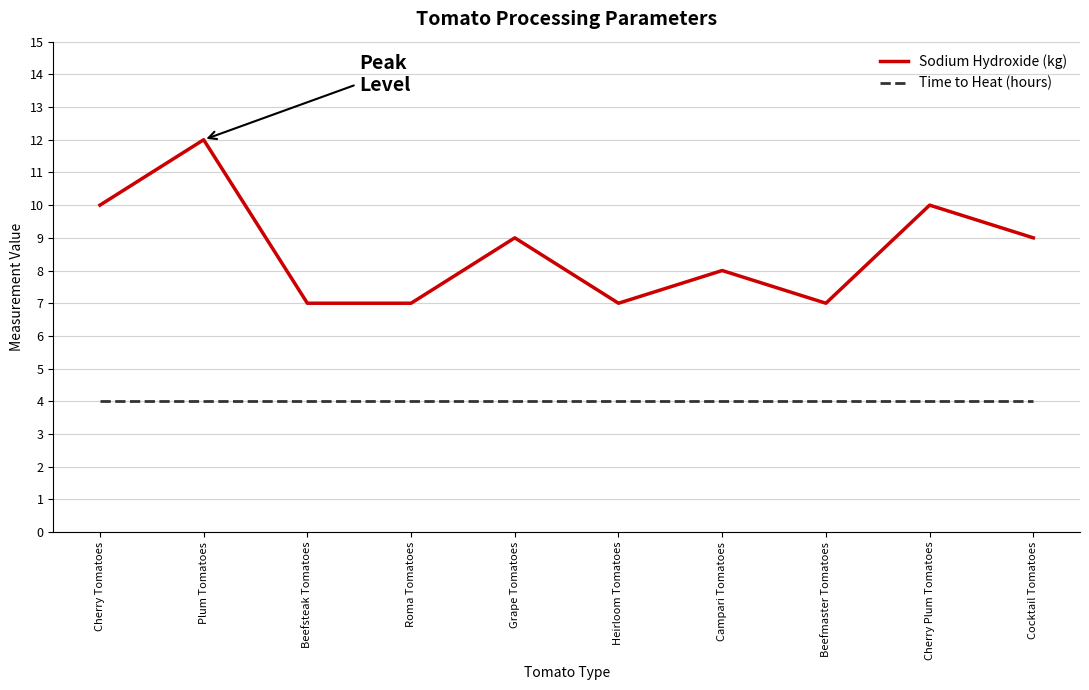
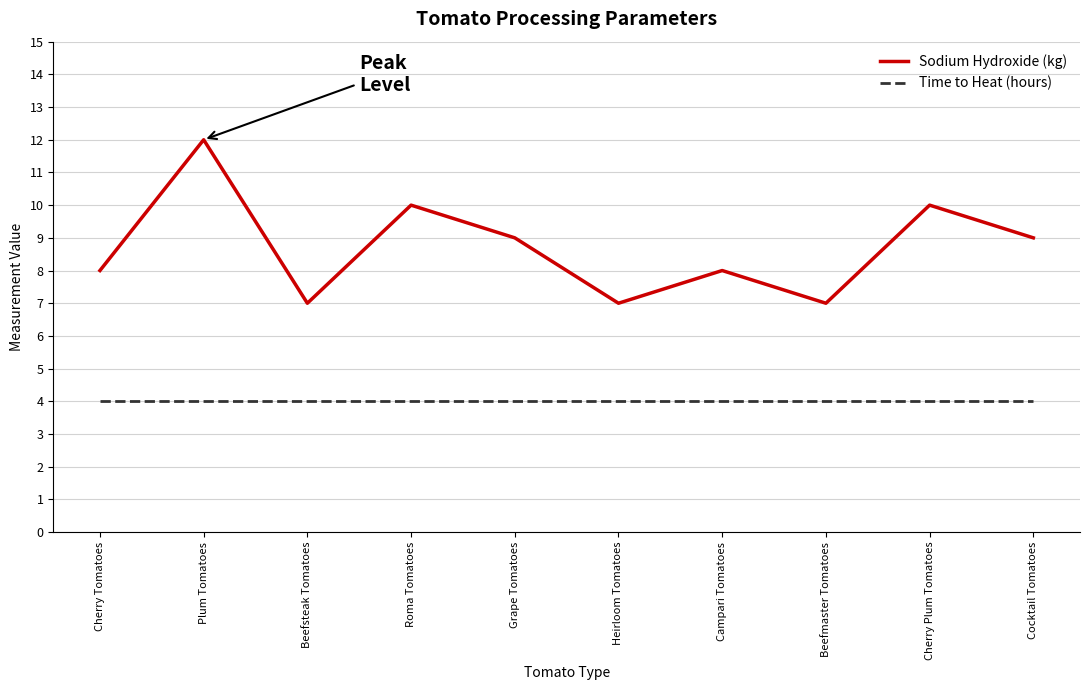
  {
    "Sodium Hydroxide (kg)": {
-     "Cherry Tomatoes": 10,
+     "Cherry Tomatoes": 8,
      "Plum Tomatoes": 12,
      "Beefsteak Tomatoes": 7,
-     "Roma Tomatoes": 7,
+     "Roma Tomatoes": 10,
      "Grape Tomatoes": 9,
      "Heirloom Tomatoes": 7,
      "Campari Tomatoes": 8,
      "Beefmaster Tomatoes": 7,
      "Cherry Plum Tomatoes": 10,
      "Cocktail Tomatoes": 9
    },
    "Time to Heat (hours)": {
      "Cherry Tomatoes": 4,
      "Plum Tomatoes": 4,
      "Beefsteak Tomatoes": 4,
      "Roma Tomatoes": 4,
      "Grape Tomatoes": 4,
      "Heirloom Tomatoes": 4,
      "Campari Tomatoes": 4,
      "Beefmaster Tomatoes": 4,
      "Cherry Plum Tomatoes": 4,
      "Cocktail Tomatoes": 4
    }
  }
